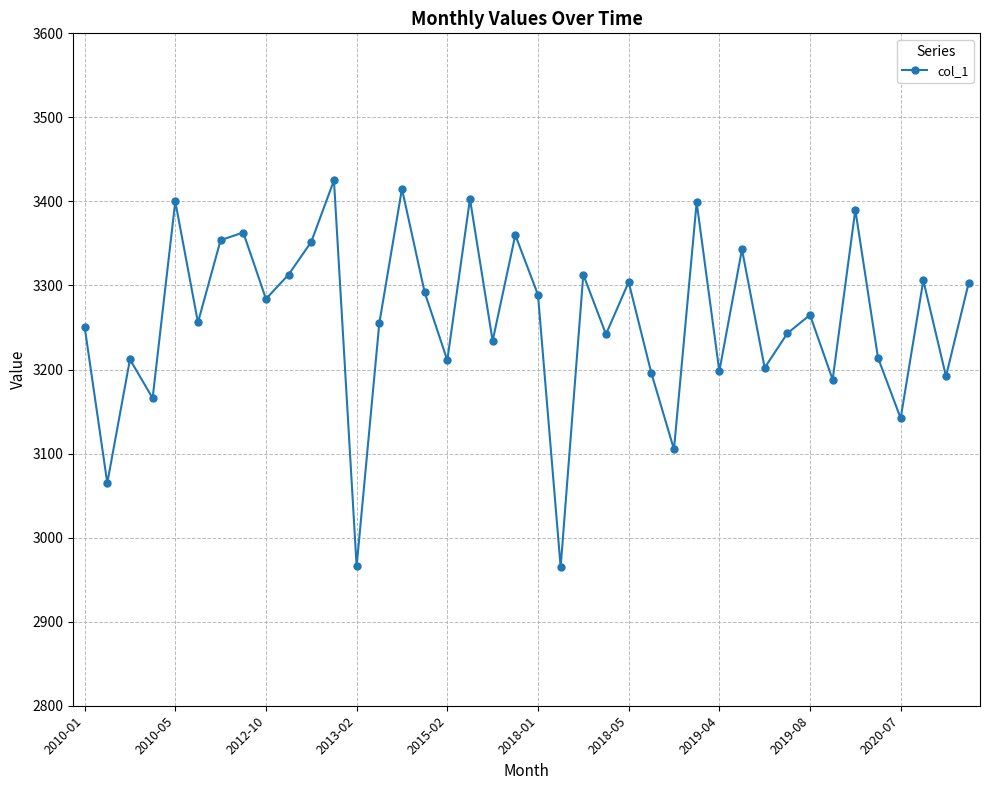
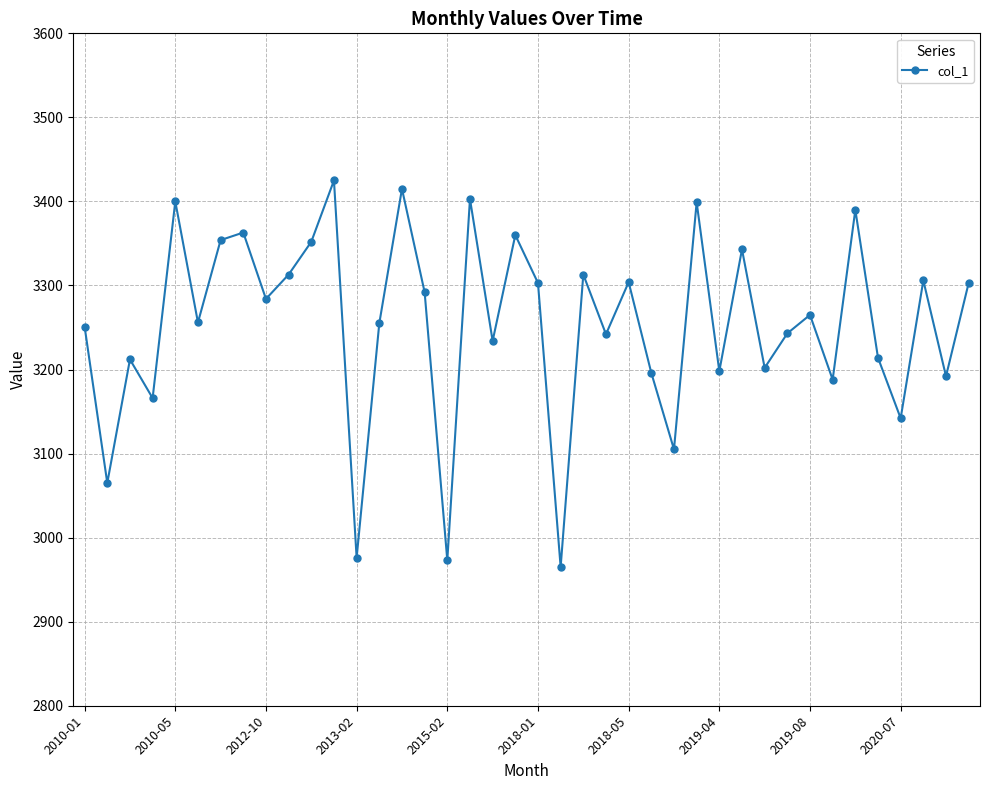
  {
    "2010-01": 3250,
    "2010-05": 3400,
    "2012-10": 3280,
-   "2013-02": 2970,
-   "2015-02": 3210,
-   "2018-01": 3290,
+   "2013-02": 2980,
+   "2015-02": 2970,
+   "2018-01": 3300,
    "2018-05": 3300,
    "2019-04": 3200,
    "2019-08": 3270,
    "2020-07": 3140
  }
